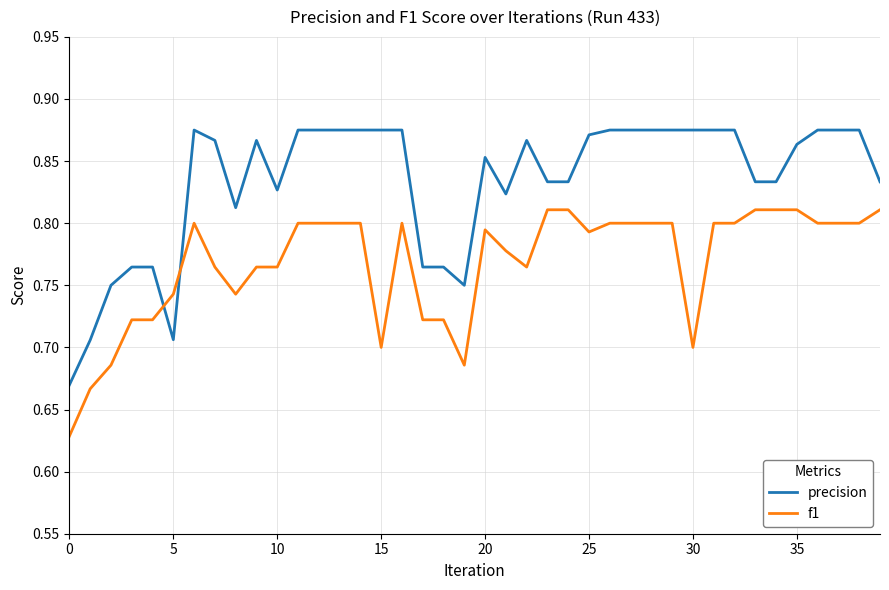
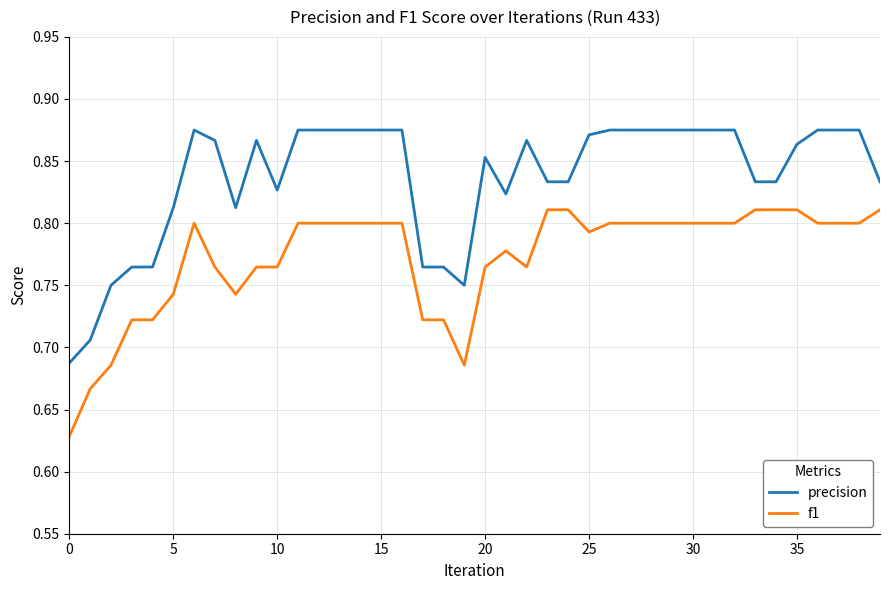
  {
    "precision": {
-     "0": 0.670,
-     "5": 0.706,
+     "0": 0.688,
+     "5": 0.813,
      "10": 0.827,
      "15": 0.875,
      "20": 0.853,
      "25": 0.871,
      "30": 0.875,
      "35": 0.863
    },
    "f1": {
      "0": 0.629,
      "5": 0.743,
      "10": 0.765,
-     "15": 0.7,
-     "20": 0.795,
+     "15": 0.8,
+     "20": 0.765,
      "25": 0.793,
-     "30": 0.7,
+     "30": 0.8,
      "35": 0.811
    }
  }
